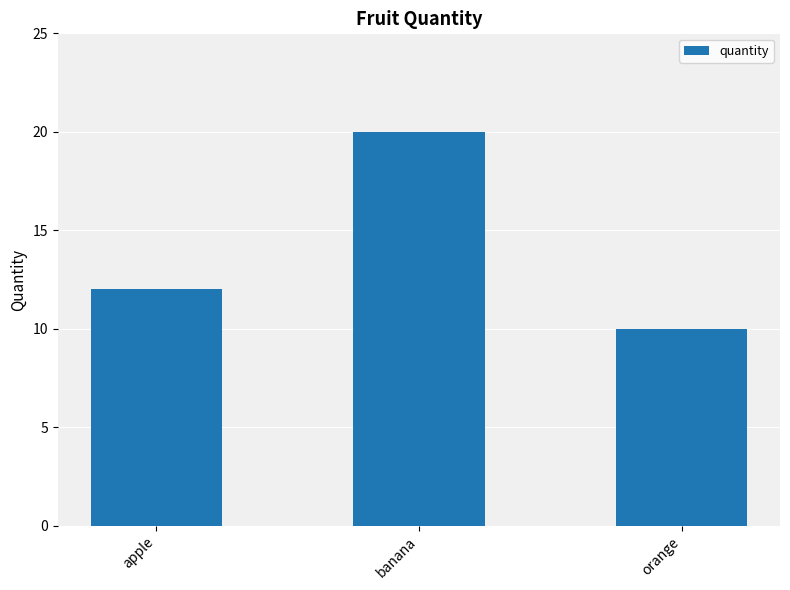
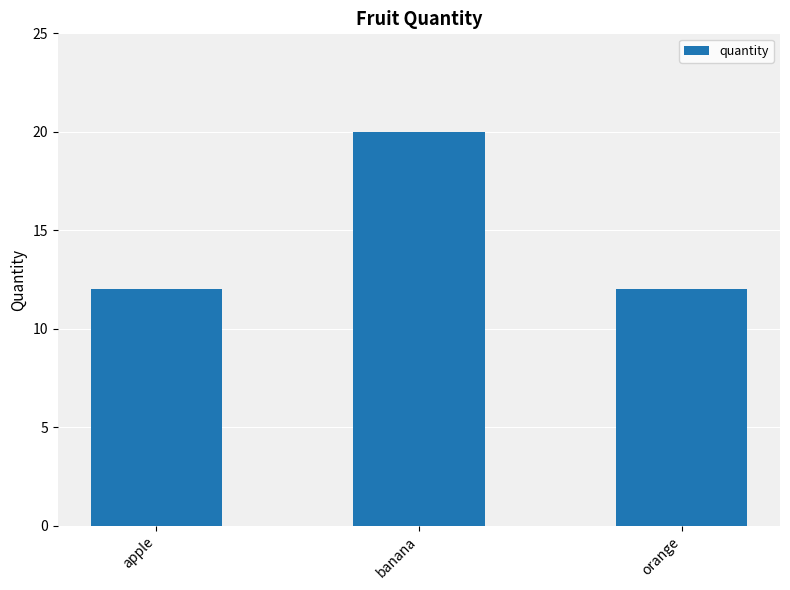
  {
    "apple": 12,
    "banana": 20,
-   "orange": 10
+   "orange": 12
  }
